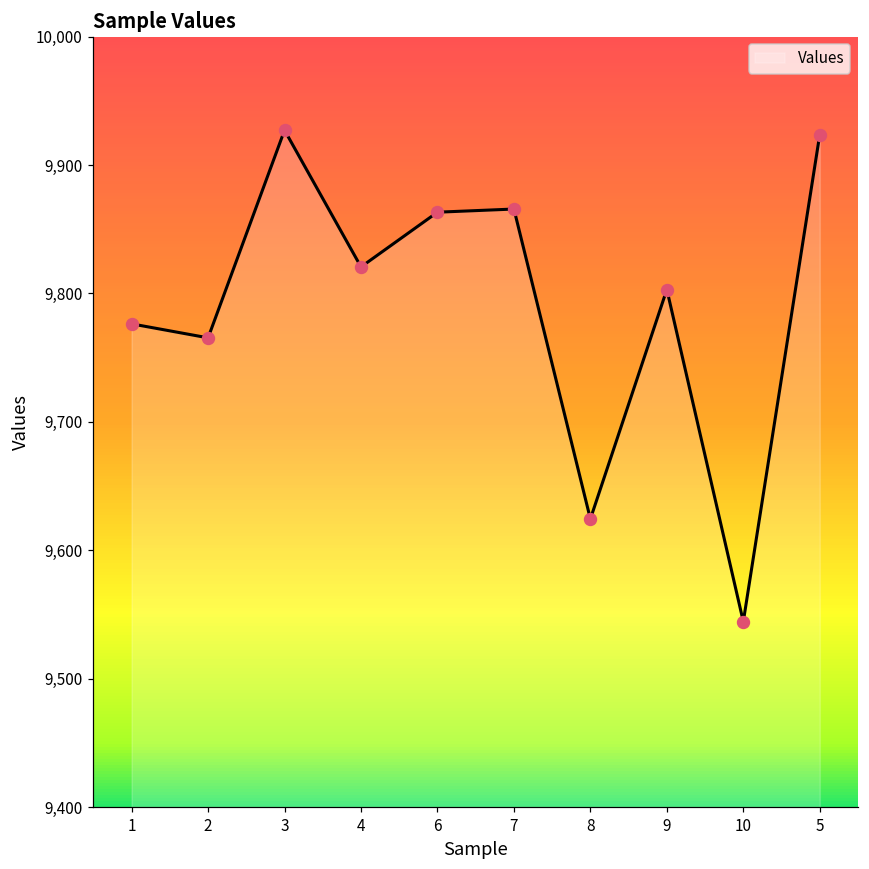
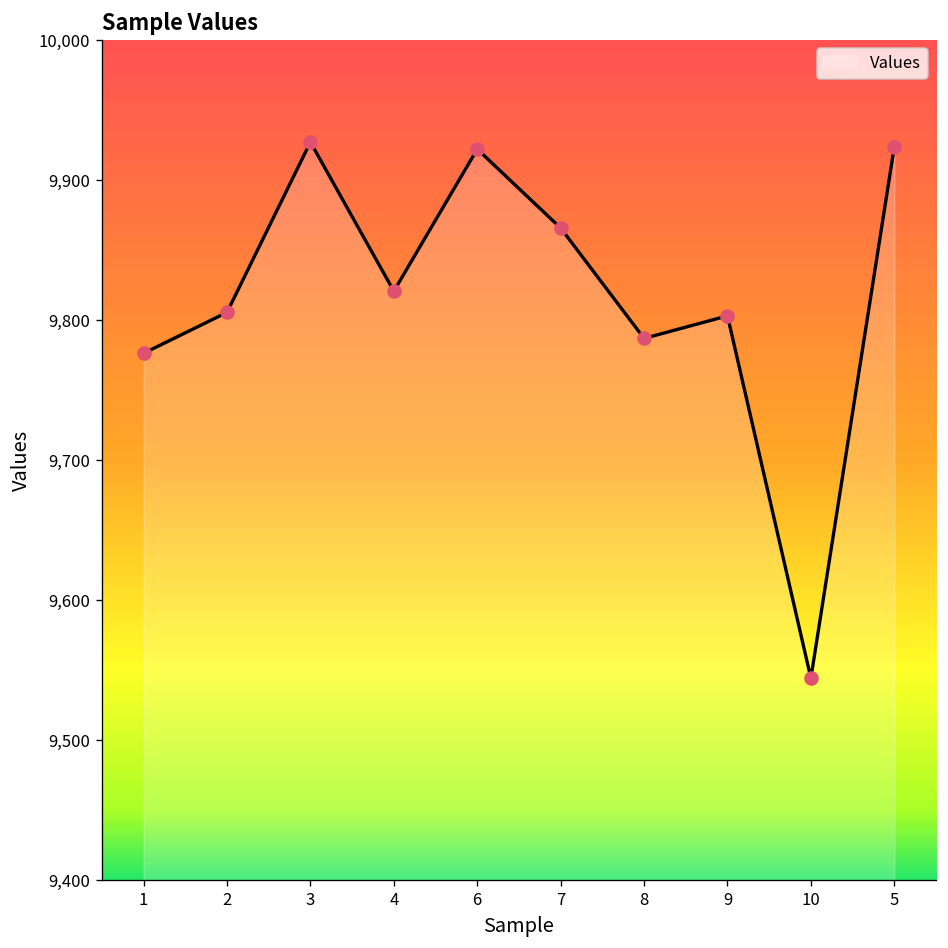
  {
    "1": "9,776",
-   "2": "9,765",
+   "2": "9,806",
    "3": "9,927",
    "4": "9,821",
-   "6": "9,863",
+   "6": "9,922",
    "7": "9,866",
-   "8": "9,624",
+   "8": "9,787",
    "9": "9,803",
    "10": "9,544",
    "5": "9,924"
  }
